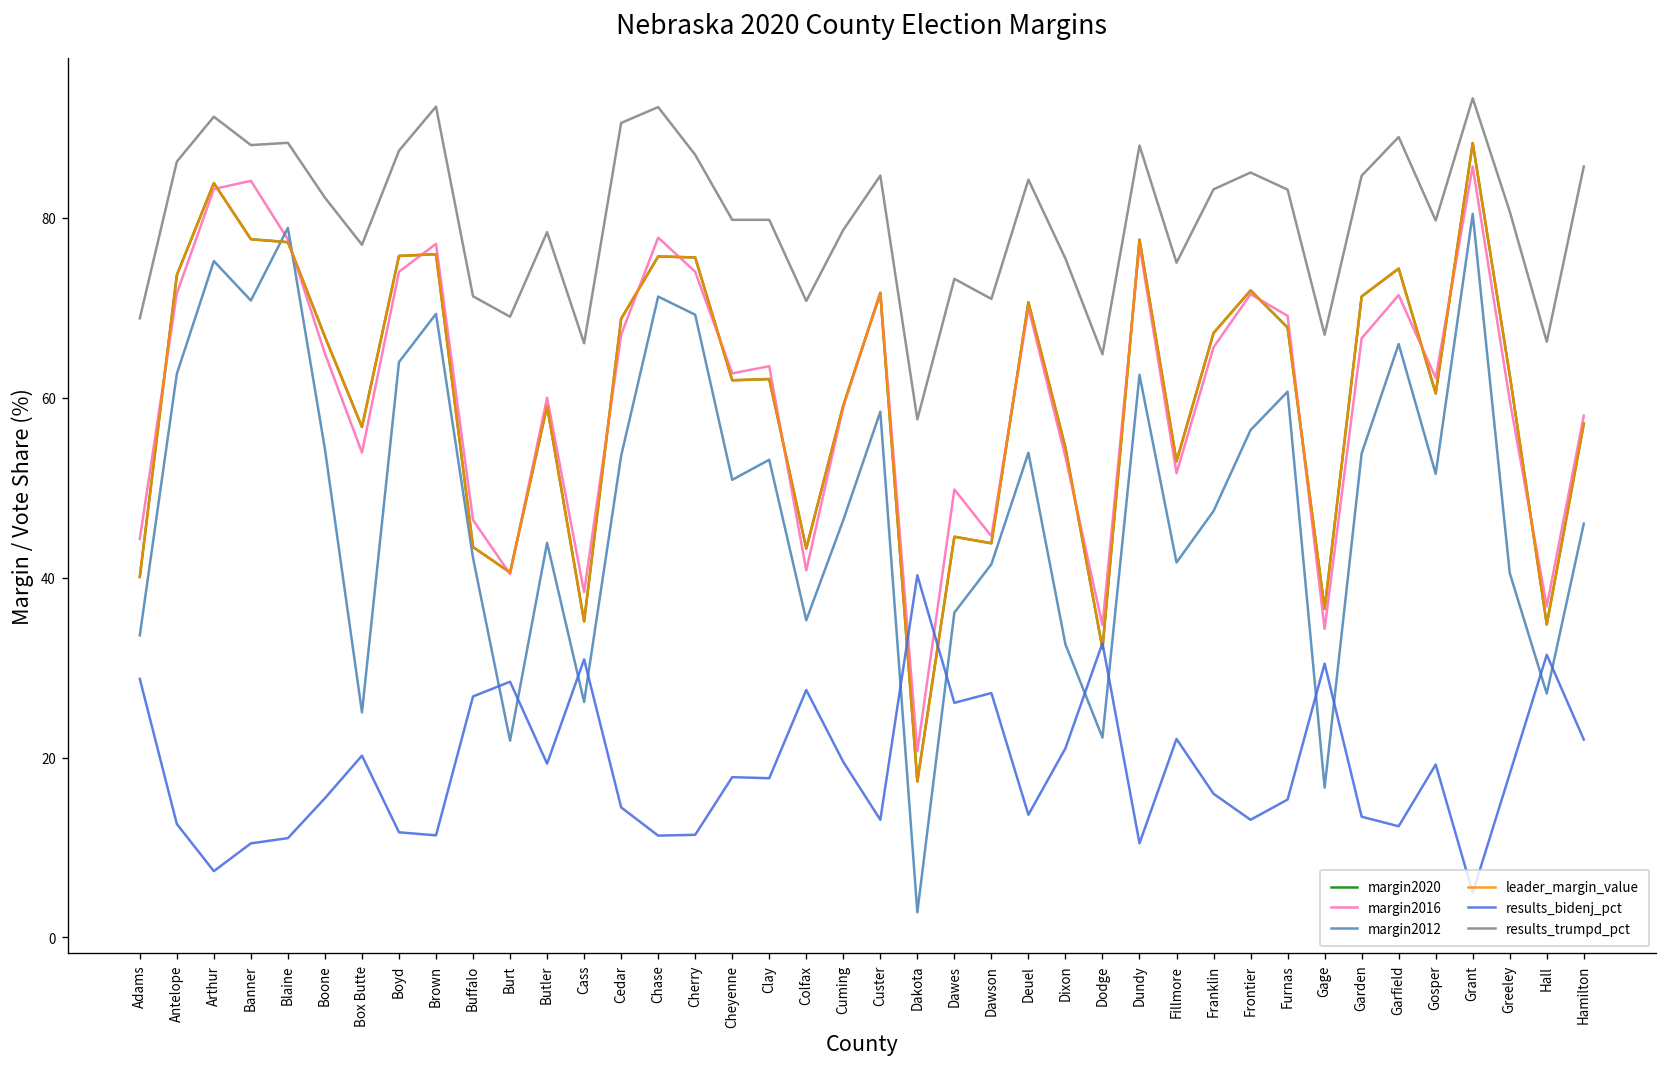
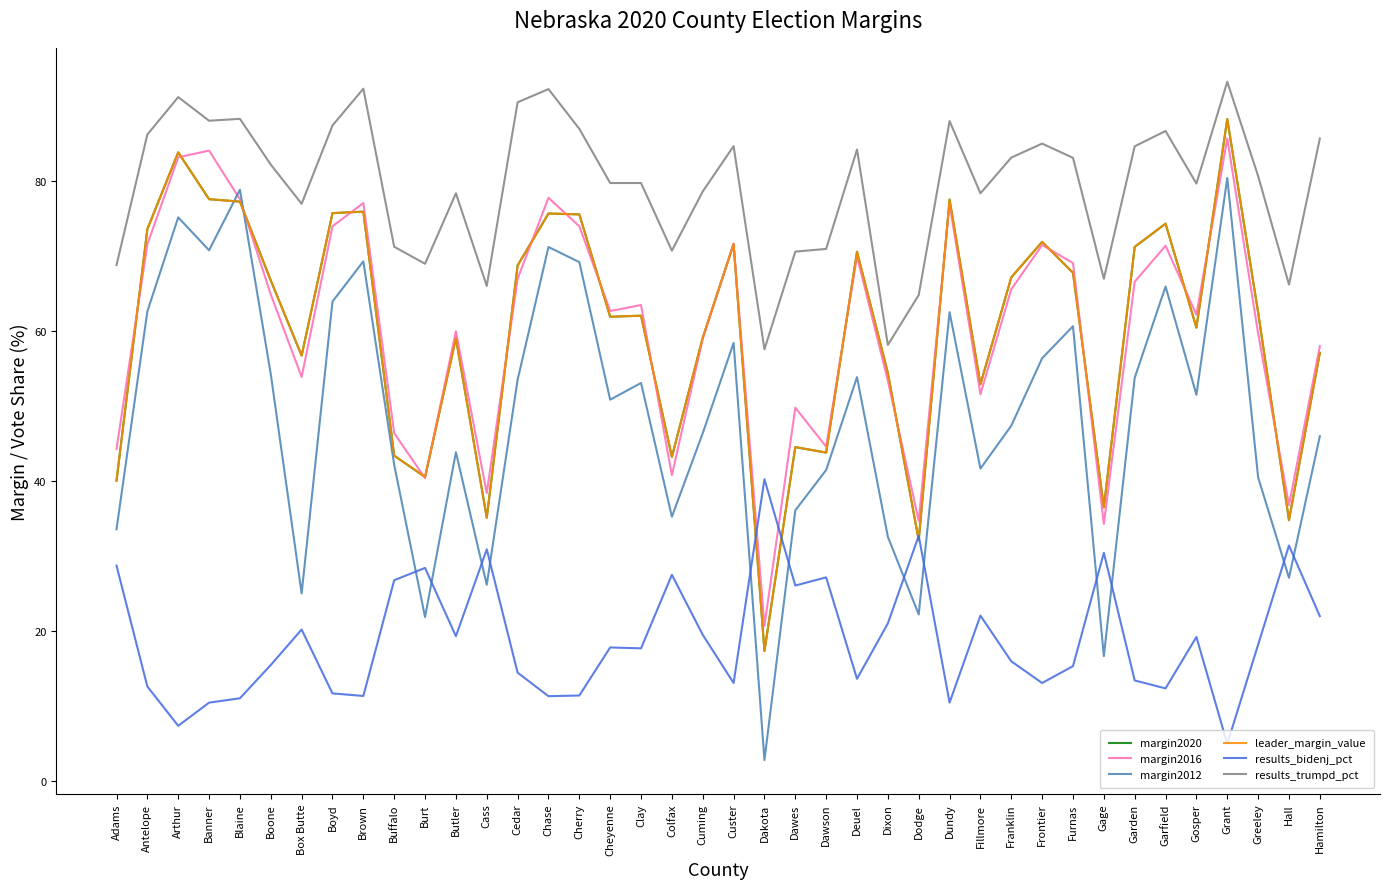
  {
    "leader_margin_value": {
      "Adams": 40,
      "Antelope": 74,
      "Arthur": 84,
      "Banner": 78,
      "Boone": 67,
      "Box Butte": 57,
      "Boyd": 76,
      "Brown": 76,
      "Buffalo": 43,
      "Butler": 59,
      "Cass": 35,
      "Cedar": 69,
      "Chase": 76,
      "Cherry": 76,
      "Cheyenne": 62,
      "Clay": 62,
      "Colfax": 43,
      "Dakota": 17,
      "Dawes": 45,
      "Dawson": 44,
      "Deuel": 71,
      "Dixon": 54,
      "Dodge": 32,
      "Dundy": 78,
      "Fillmore": 53,
      "Franklin": 67,
      "Frontier": 72,
      "Furnas": 68,
      "Gage": 37,
      "Garden": 71,
      "Garfield": 74,
      "Gosper": 60,
      "Grant": 88,
      "Greeley": 63,
      "Hall": 35,
      "Hamilton": 57
    },
    "margin2016": {
      "Adams": 44,
      "Antelope": 72,
      "Arthur": 83,
      "Banner": 84,
      "Boone": 65,
      "Box Butte": 54,
      "Boyd": 74,
      "Brown": 77,
      "Buffalo": 46,
      "Butler": 60,
      "Cass": 38,
      "Cedar": 67,
      "Chase": 78,
      "Cherry": 74,
      "Cheyenne": 63,
      "Clay": 64,
      "Colfax": 41,
      "Dakota": 21,
      "Dawes": 50,
      "Dawson": 45,
      "Deuel": 70,
      "Dixon": 53,
      "Dodge": 35,
      "Dundy": 77,
      "Fillmore": 52,
      "Franklin": 66,
      "Frontier": 72,
      "Furnas": 69,
      "Gage": 34,
      "Garden": 67,
      "Garfield": 71,
      "Gosper": 62,
      "Grant": 86,
      "Greeley": 60,
      "Hall": 37,
      "Hamilton": 58
    },
    "results_trumpd_pct": {
      "Adams": 69,
      "Antelope": 86,
      "Arthur": 91,
      "Banner": 88,
      "Blaine": 88,
      "Boone": 82,
      "Box Butte": 77,
      "Boyd": 87,
      "Brown": 92,
      "Buffalo": 71,
      "Burt": 69,
      "Butler": 78,
      "Cass": 66,
      "Cedar": 91,
      "Chase": 92,
      "Cherry": 87,
      "Cheyenne": 80,
      "Clay": 80,
      "Colfax": 71,
      "Cuming": 79,
      "Custer": 85,
      "Dakota": 58,
-     "Dawes": 73,
+     "Dawes": 71,
      "Dawson": 71,
      "Deuel": 84,
-     "Dixon": 75,
+     "Dixon": 58,
      "Dodge": 65,
      "Dundy": 88,
-     "Fillmore": 75,
+     "Fillmore": 78,
      "Franklin": 83,
      "Frontier": 85,
      "Furnas": 83,
      "Gage": 67,
      "Garden": 85,
-     "Garfield": 89,
+     "Garfield": 87,
      "Gosper": 80,
      "Grant": 93,
      "Greeley": 81,
      "Hall": 66,
      "Hamilton": 86
    }
  }
